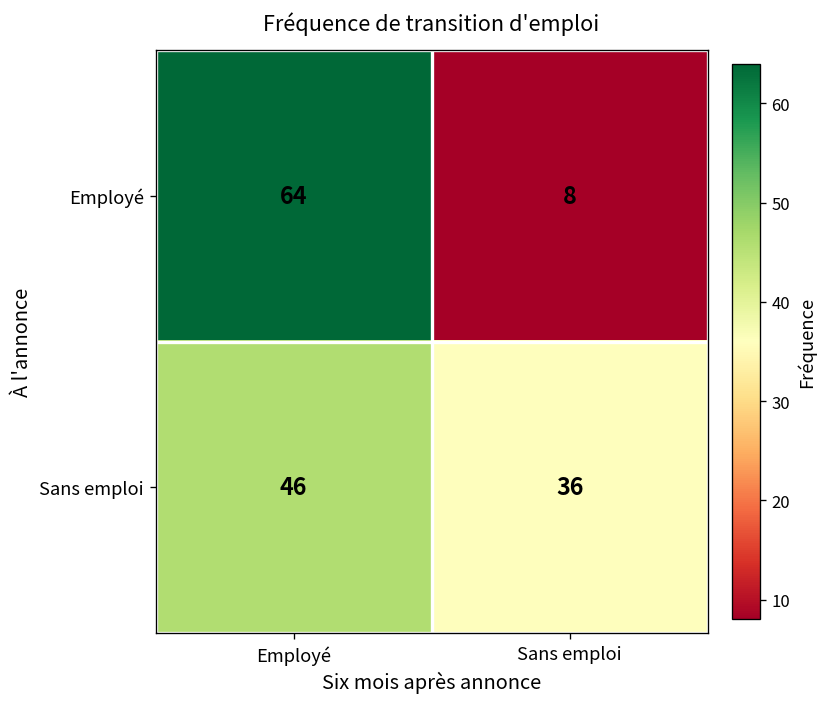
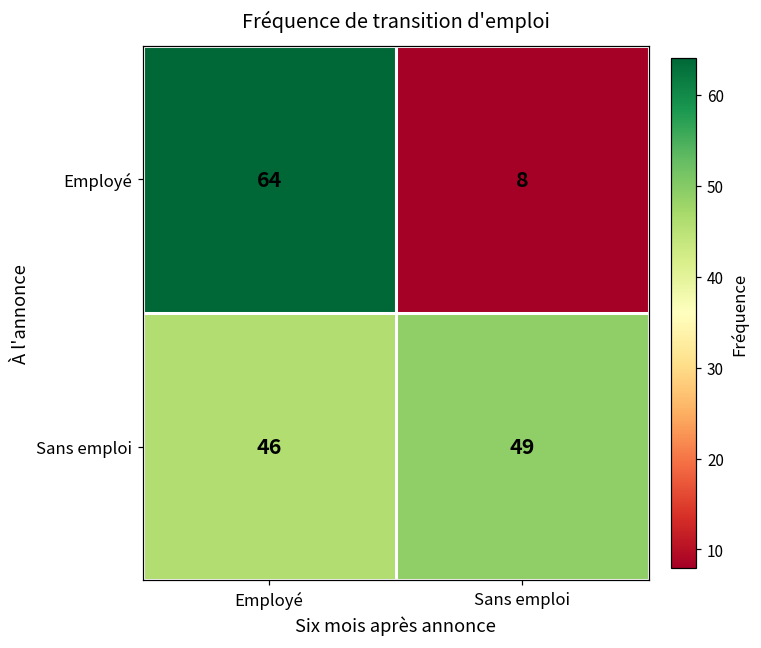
  {
    "Employé": {
      "Employé": 64,
      "Sans emploi": 8
    },
    "Sans emploi": {
      "Employé": 46,
-     "Sans emploi": 36
+     "Sans emploi": 49
    }
  }
